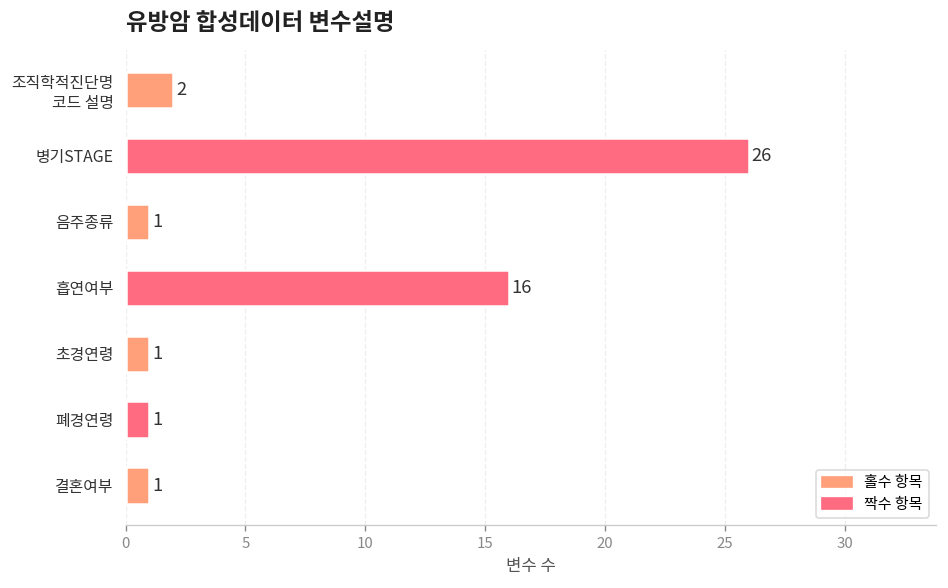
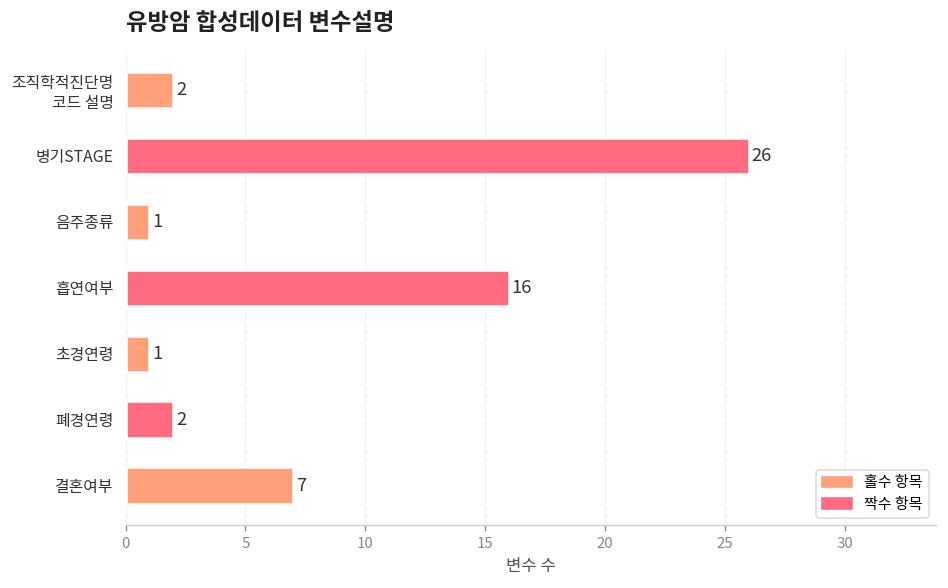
  {
    "조직학적진단명 코드 설명": 2,
    "병기STAGE": 26,
    "음주종류": 1,
    "흡연여부": 16,
    "초경연령": 1,
-   "폐경연령": 1,
-   "결혼여부": 1
+   "폐경연령": 2,
+   "결혼여부": 7
  }
